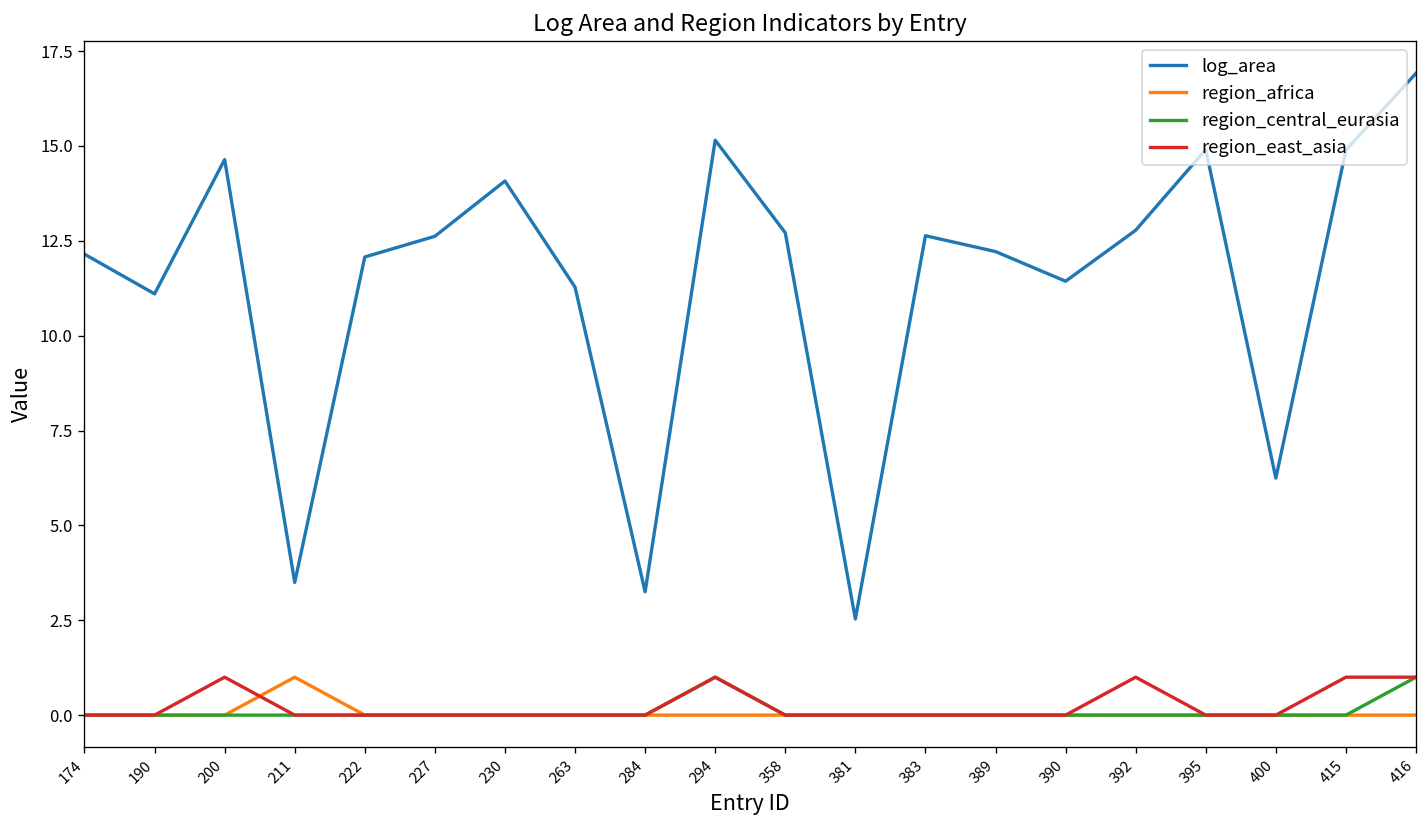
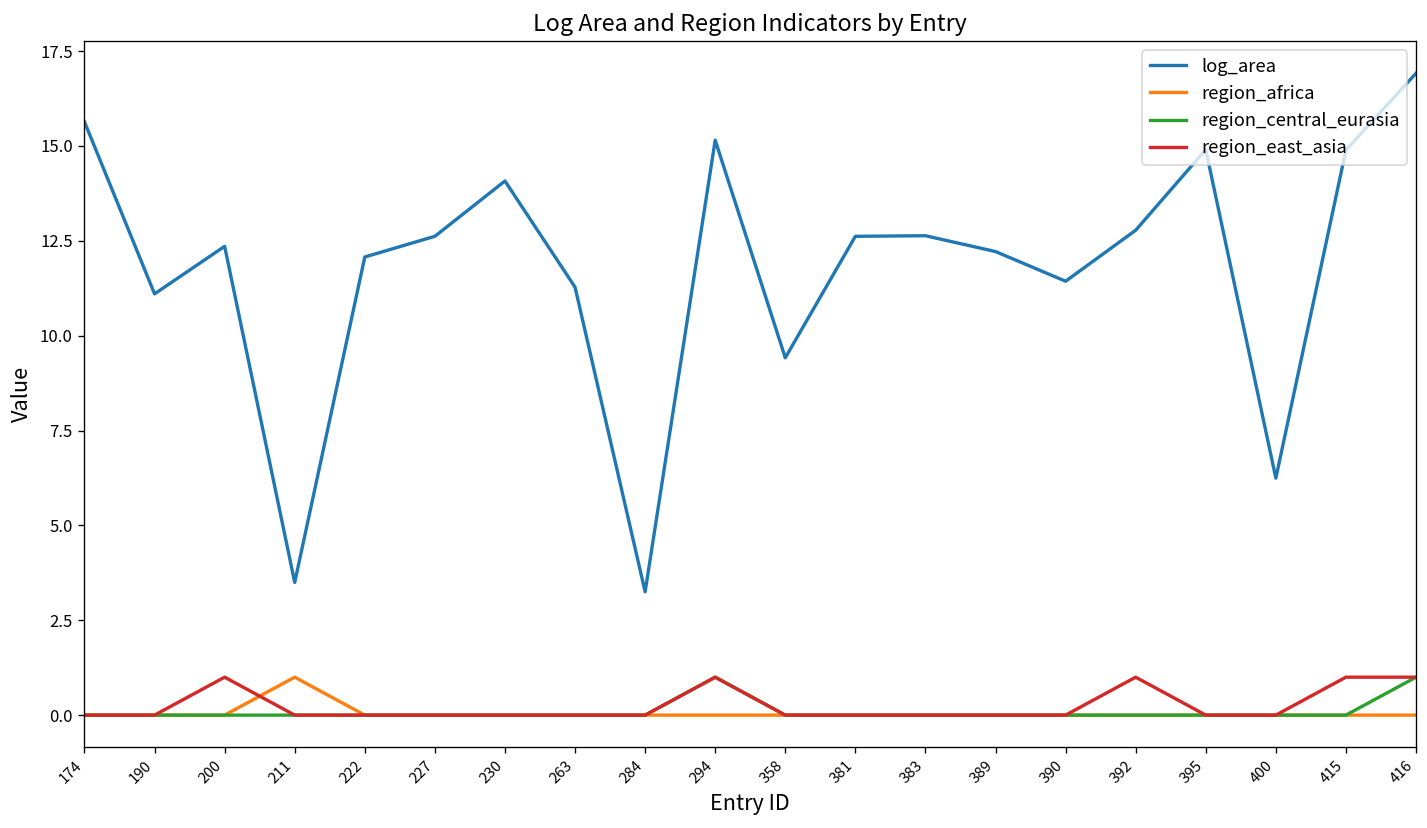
  {
    "log_area": {
-     "174": 12.1,
+     "174": 15.6,
      "190": 11.1,
-     "200": 14.6,
+     "200": 12.4,
      "211": 3.5,
      "222": 12.1,
      "227": 12.6,
      "230": 14.1,
      "263": 11.3,
      "284": 3.3,
      "294": 15.2,
-     "358": 12.7,
-     "381": 2.5,
+     "358": 9.4,
+     "381": 12.6,
      "383": 12.6,
      "389": 12.2,
      "390": 11.4,
      "392": 12.8,
      "400": 6.2,
      "416": 16.9
    },
    "region_africa": {
      "211": 1.0,
      "294": 0.0,
      "416": 0.0
    },
    "region_east_asia": {
      "200": 1.0,
      "392": 1.0,
      "415": 1.0
    }
  }
